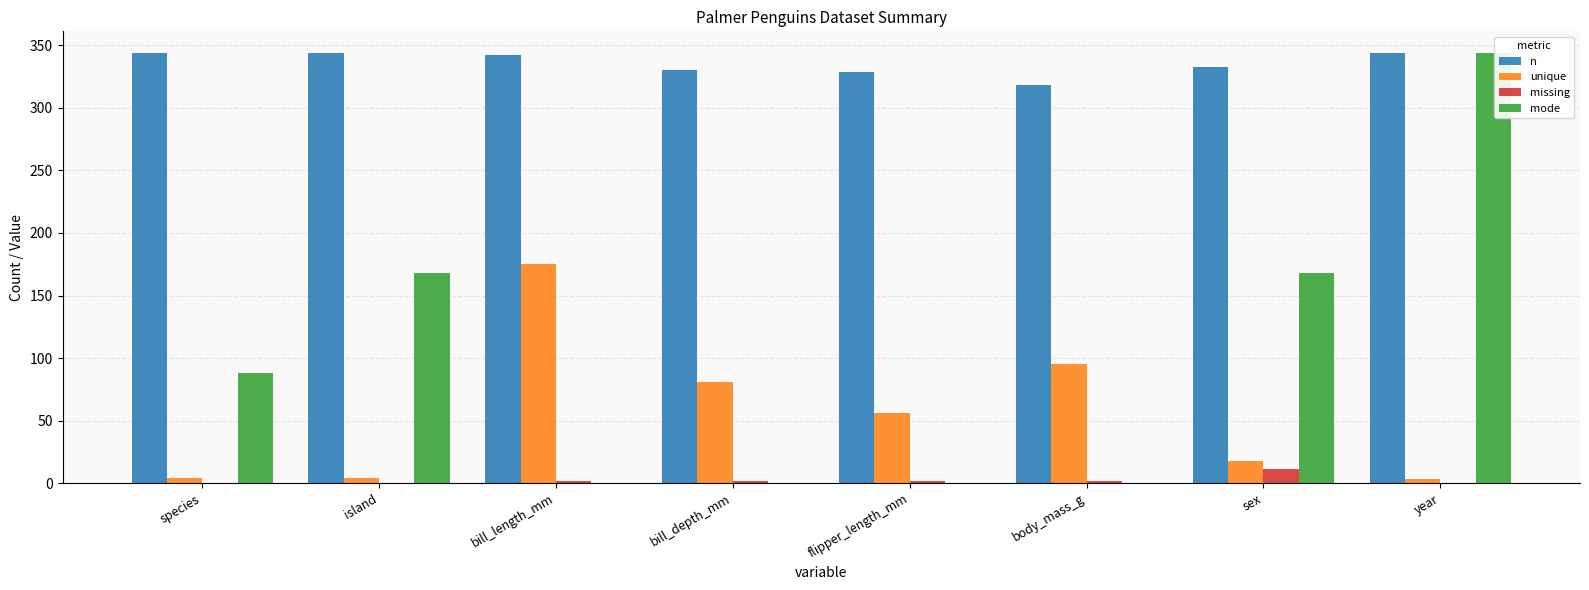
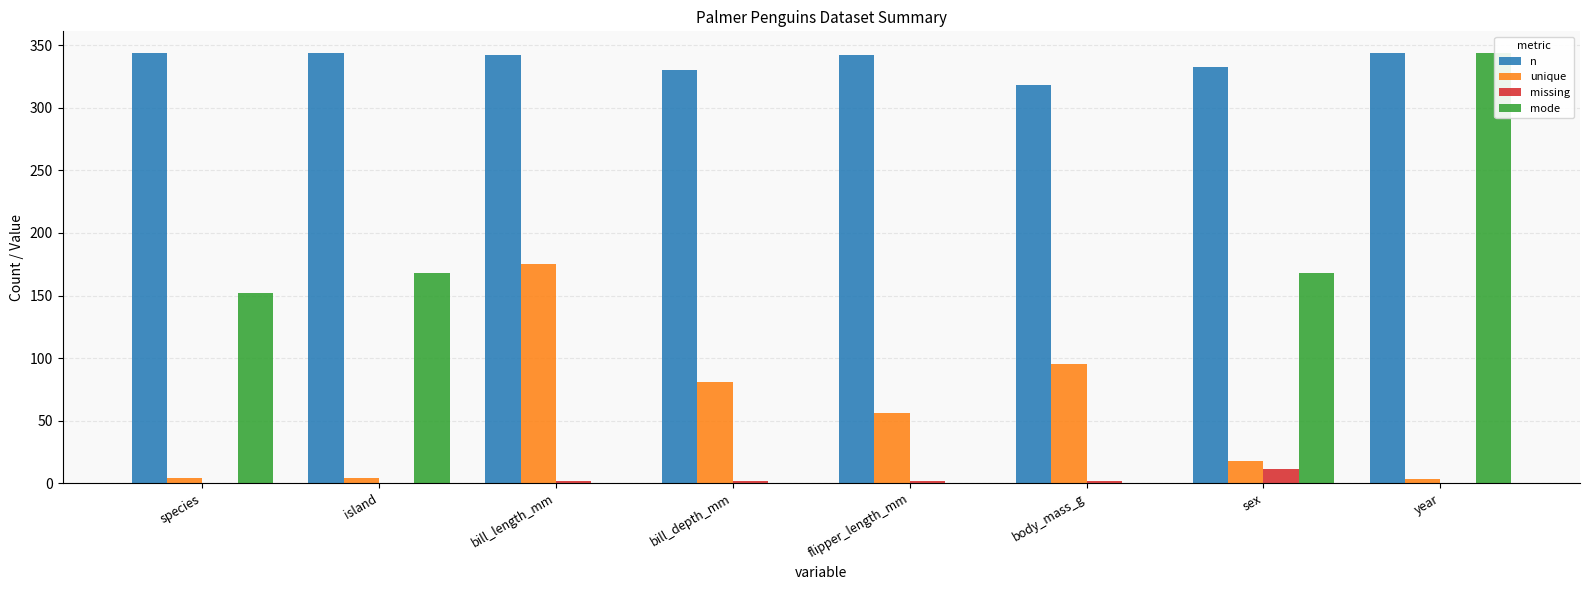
  {
    "n": {
      "species": 344,
      "island": 344,
      "bill_length_mm": 342,
      "bill_depth_mm": 330,
-     "flipper_length_mm": 329,
+     "flipper_length_mm": 342,
      "body_mass_g": 318,
      "sex": 333,
      "year": 344
    },
    "unique": {
      "species": 4,
      "island": 4,
      "bill_length_mm": 175,
      "bill_depth_mm": 81,
      "flipper_length_mm": 56,
      "body_mass_g": 95,
      "sex": 18,
      "year": 3
    },
    "missing": {
      "species": 0,
      "island": 0,
      "bill_length_mm": 2,
      "bill_depth_mm": 2,
      "flipper_length_mm": 2,
      "body_mass_g": 2,
      "sex": 11,
      "year": 0
    },
    "mode": {
-     "species": 88,
+     "species": 152,
      "island": 168,
      "bill_length_mm": 0,
      "bill_depth_mm": 0,
      "flipper_length_mm": 0,
      "body_mass_g": 0,
      "sex": 168,
      "year": 344
    }
  }
